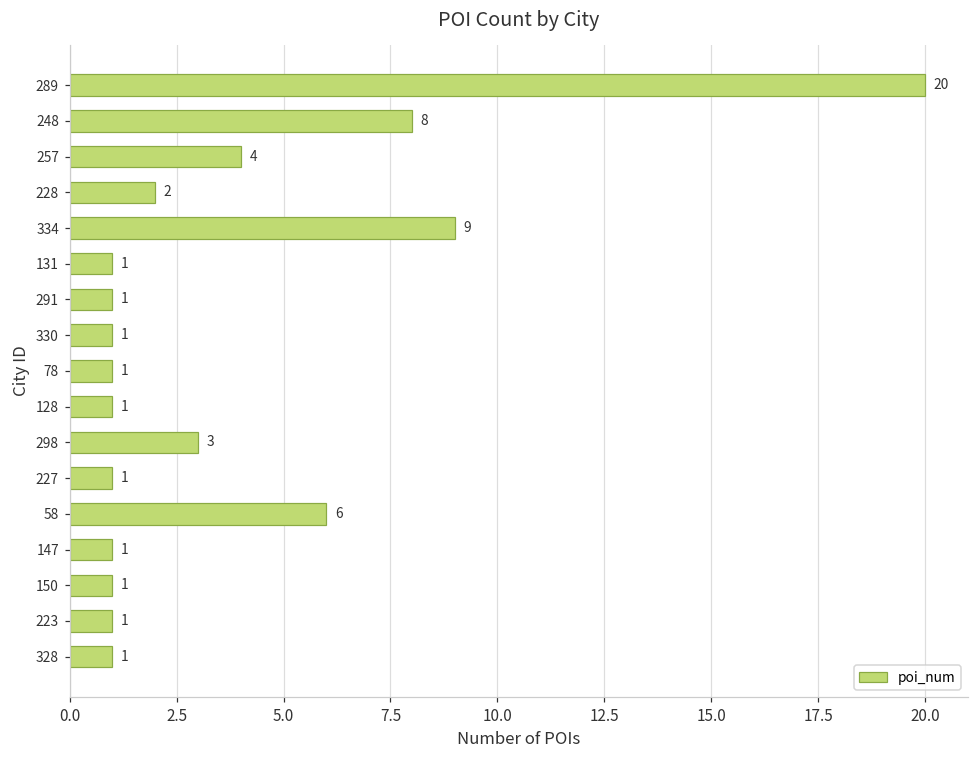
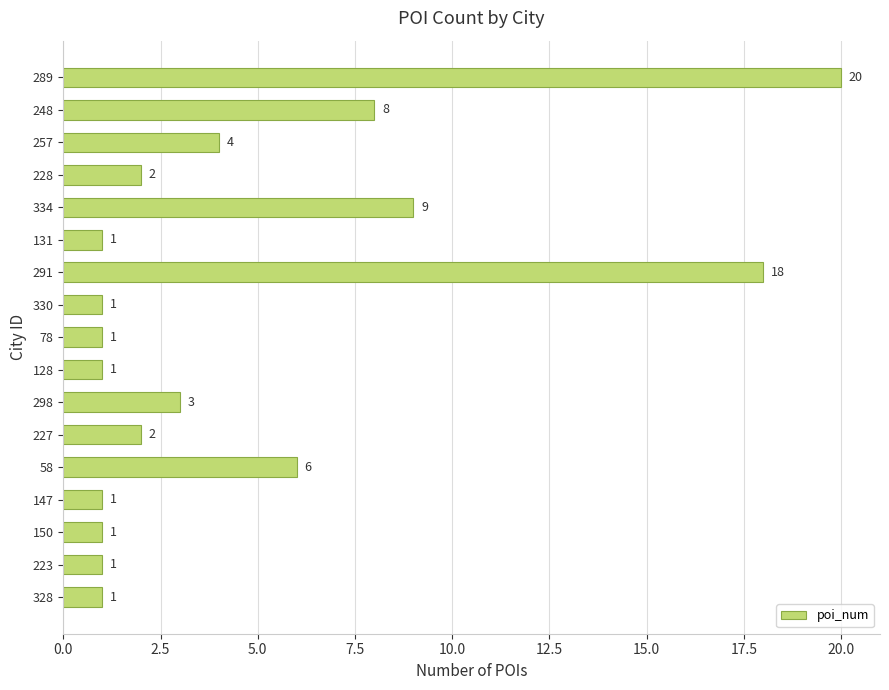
  {
    "289": 20,
    "248": 8,
    "257": 4,
    "228": 2,
    "334": 9,
    "131": 1,
-   "291": 1,
+   "291": 18,
    "330": 1,
    "78": 1,
    "128": 1,
    "298": 3,
-   "227": 1,
+   "227": 2,
    "58": 6,
    "147": 1,
    "150": 1,
    "223": 1,
    "328": 1
  }
